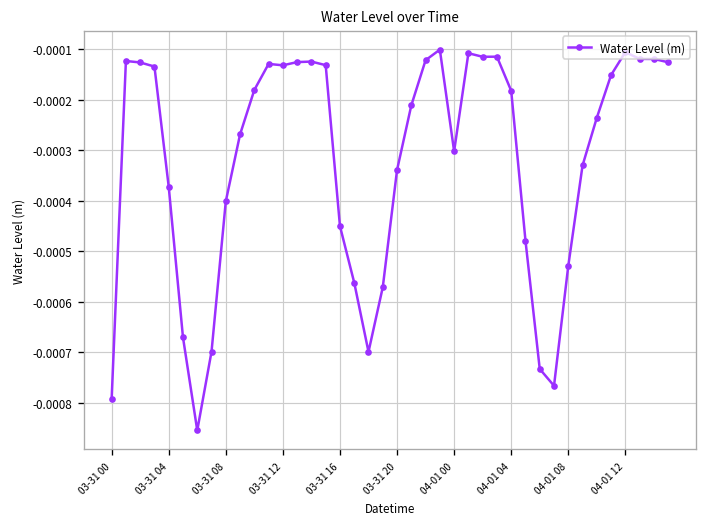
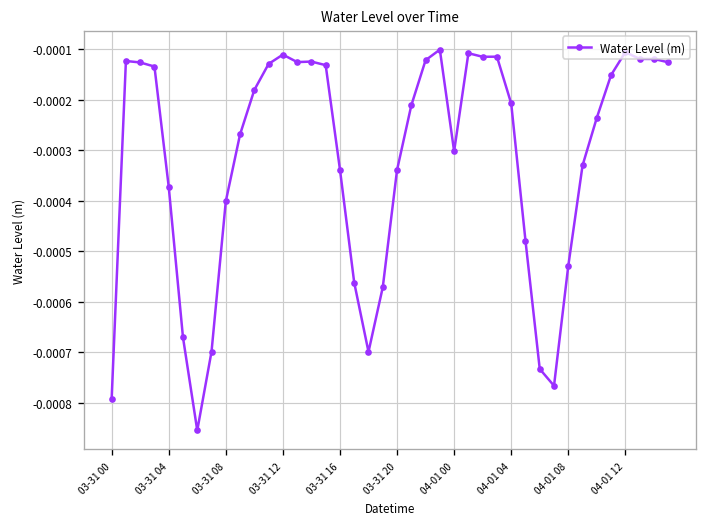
  {
    "03-31 00": -0.00079,
    "03-31 04": -0.00037,
    "03-31 08": -0.00040,
-   "03-31 12": -0.00013,
-   "03-31 16": -0.00045,
+   "03-31 12": -0.00011,
+   "03-31 16": -0.00034,
    "03-31 20": -0.00034,
    "04-01 00": -0.00030,
-   "04-01 04": -0.00018,
+   "04-01 04": -0.00021,
    "04-01 08": -0.00053
  }
